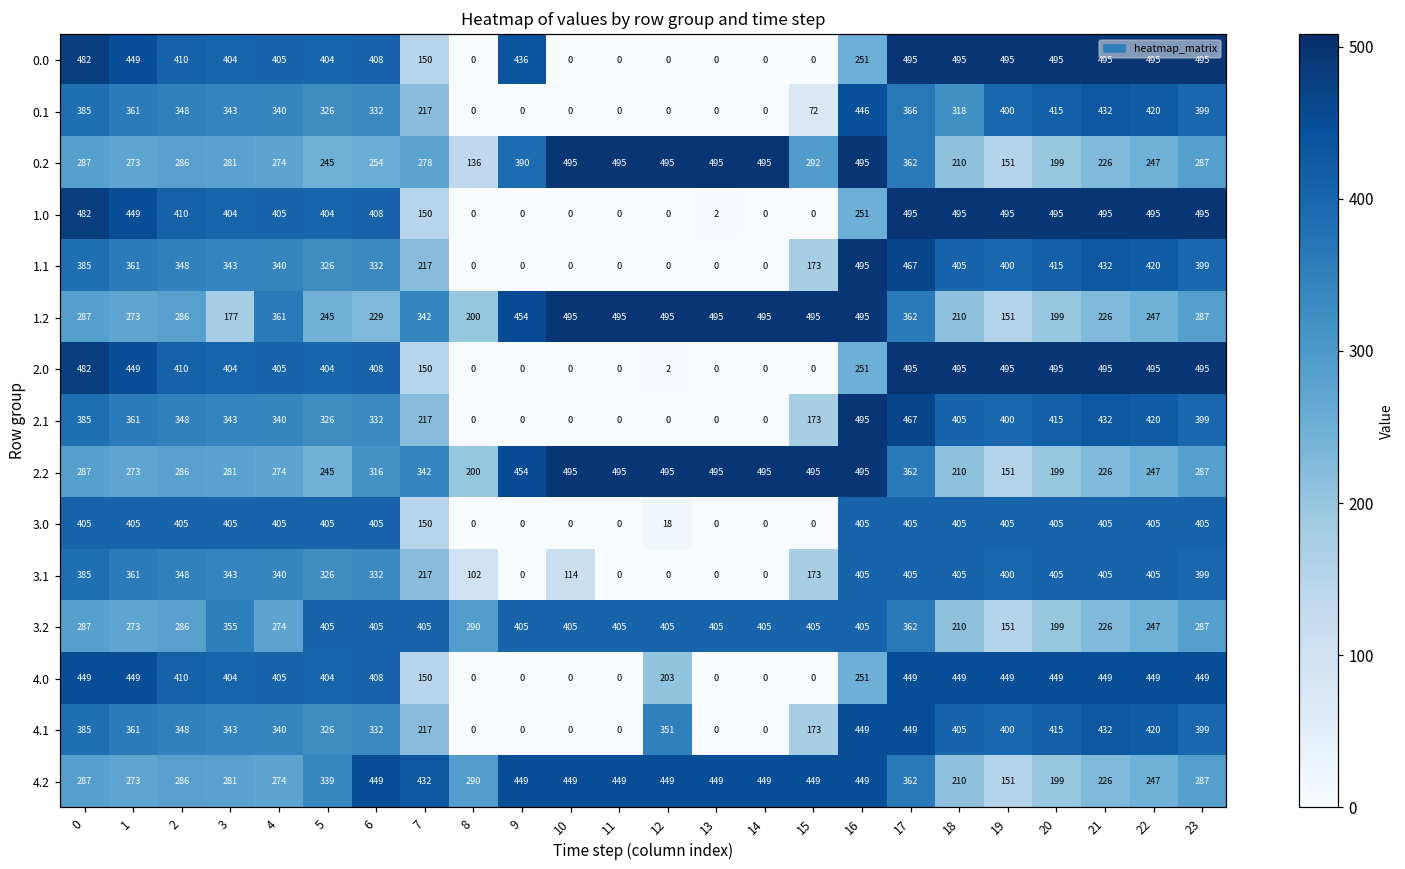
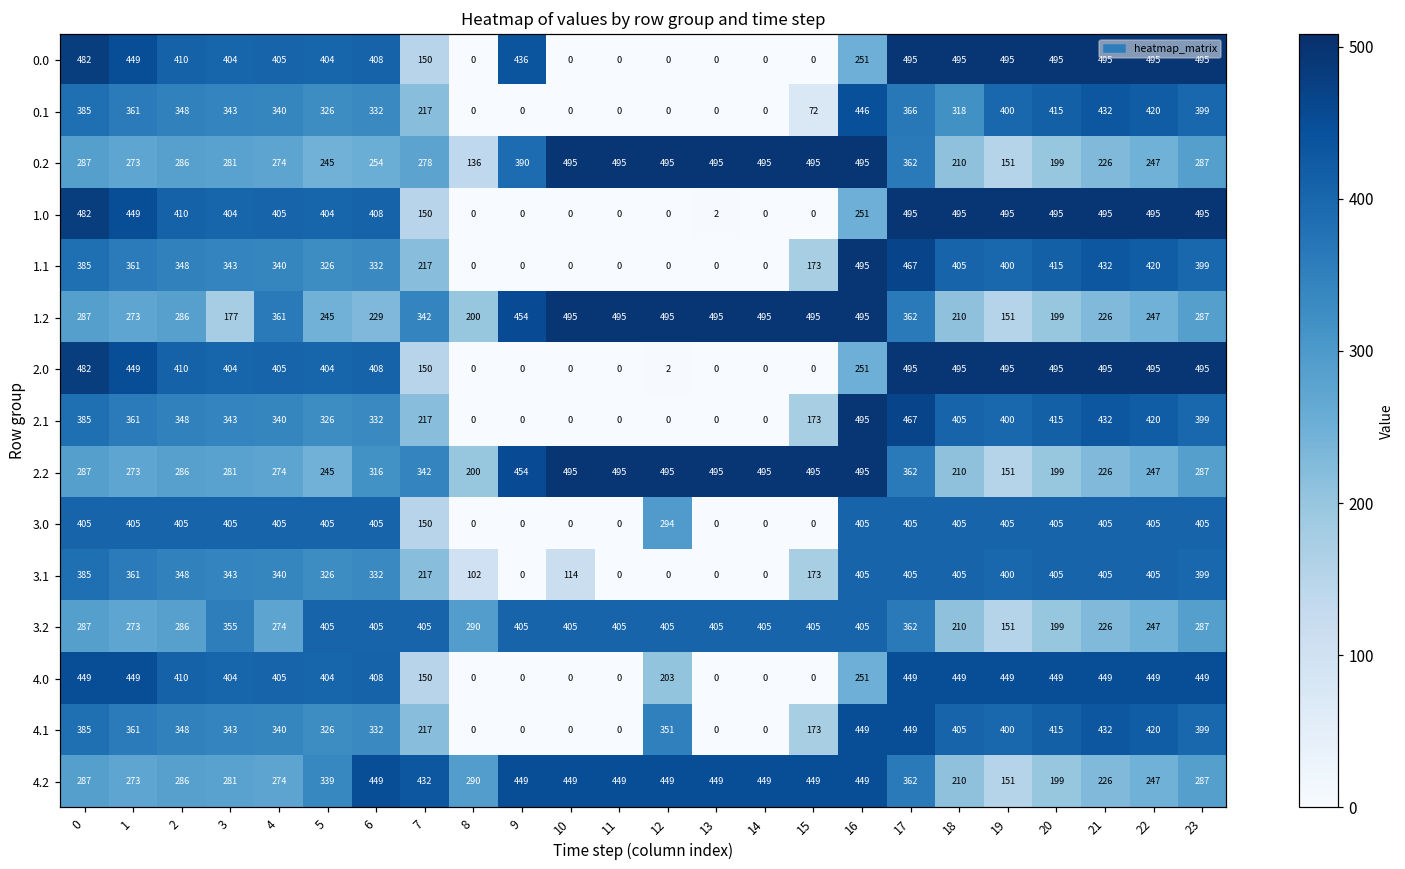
  {
    "0.2": {
      "0": 287,
      "1": 273,
      "2": 286,
      "3": 281,
      "4": 274,
      "5": 245,
      "6": 254,
      "7": 278,
      "8": 136,
      "9": 390,
      "10": 495,
      "11": 495,
      "12": 495,
      "13": 495,
      "14": 495,
-     "15": 292,
+     "15": 495,
      "16": 495,
      "17": 362,
      "18": 210,
      "19": 151,
      "20": 199,
      "21": 226,
      "22": 247,
      "23": 287
    },
    "3.0": {
      "0": 405,
      "1": 405,
      "2": 405,
      "3": 405,
      "4": 405,
      "5": 405,
      "6": 405,
      "7": 150,
      "8": 0,
      "9": 0,
      "10": 0,
      "11": 0,
-     "12": 18,
+     "12": 294,
      "13": 0,
      "14": 0,
      "15": 0,
      "16": 405,
      "17": 405,
      "18": 405,
      "19": 405,
      "20": 405,
      "21": 405,
      "22": 405,
      "23": 405
    }
  }
